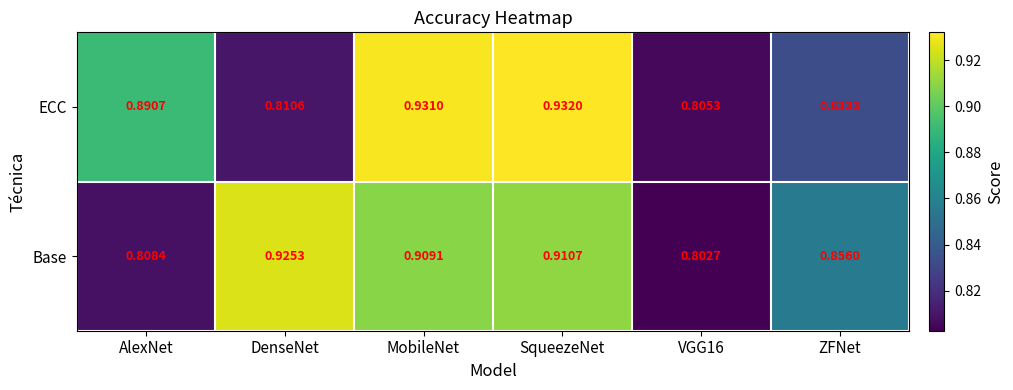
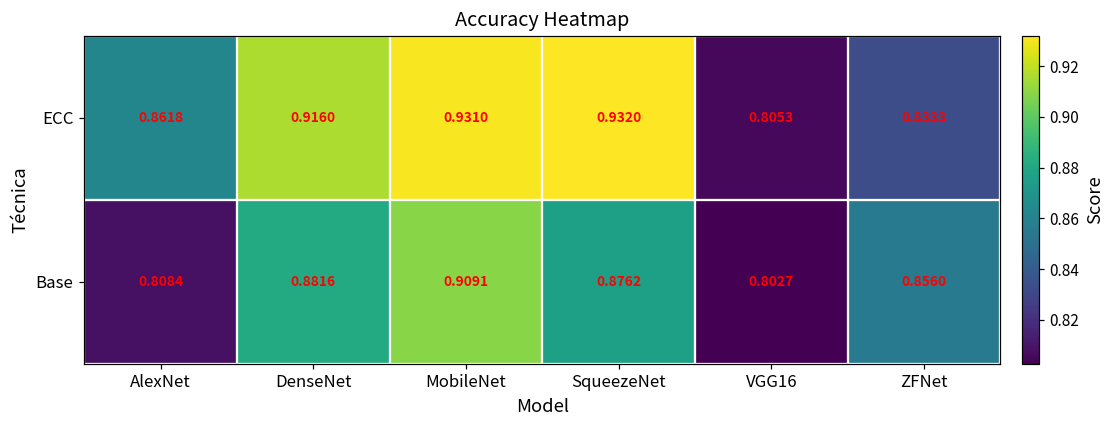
  {
    "ECC": {
-     "AlexNet": 0.8907,
-     "DenseNet": 0.8106,
+     "AlexNet": 0.8618,
+     "DenseNet": 0.9160,
      "MobileNet": 0.9310,
      "SqueezeNet": 0.9320,
      "VGG16": 0.8053,
      "ZFNet": 0.8333
    },
    "Base": {
      "AlexNet": 0.8084,
-     "DenseNet": 0.9253,
+     "DenseNet": 0.8816,
      "MobileNet": 0.9091,
-     "SqueezeNet": 0.9107,
+     "SqueezeNet": 0.8762,
      "VGG16": 0.8027,
      "ZFNet": 0.8560
    }
  }
